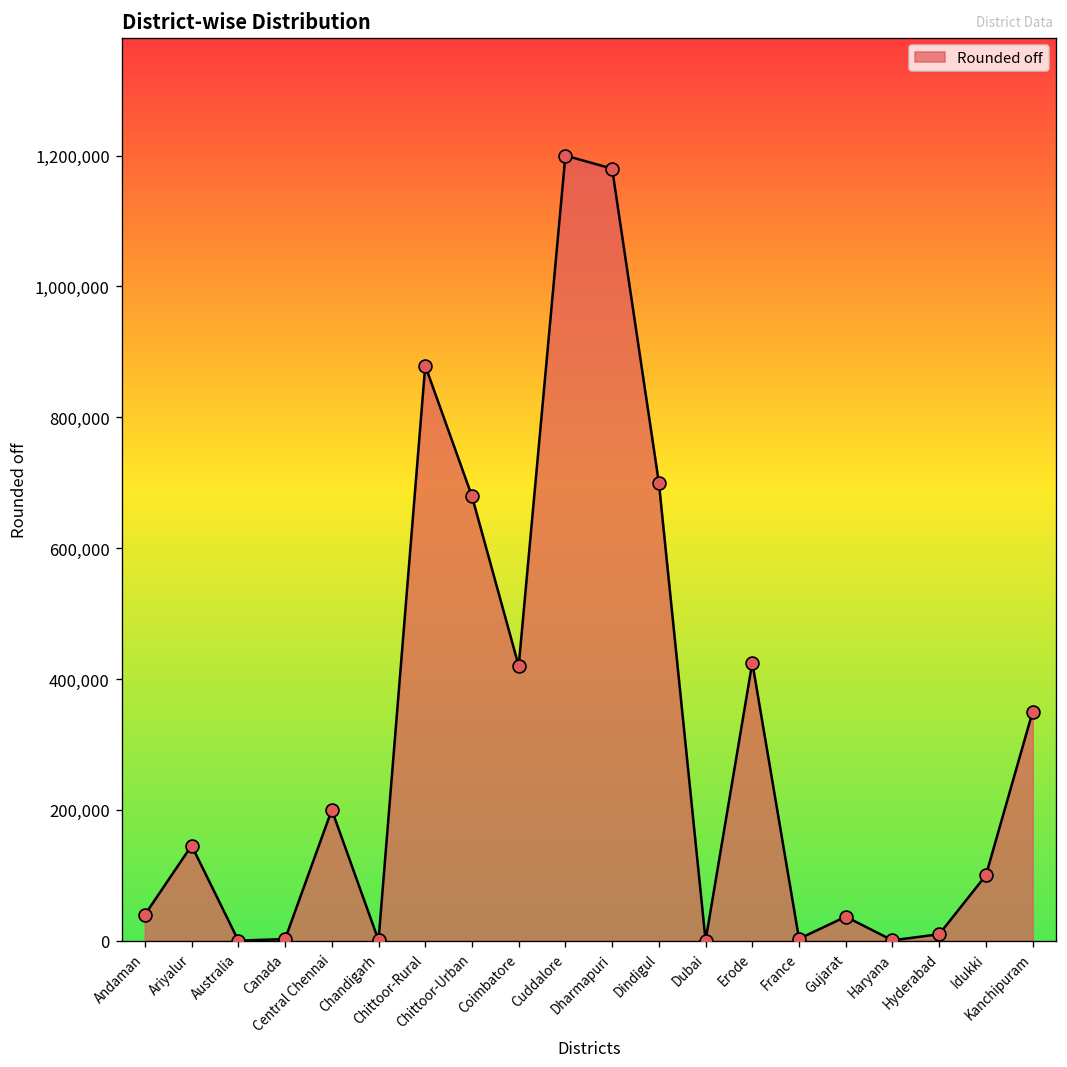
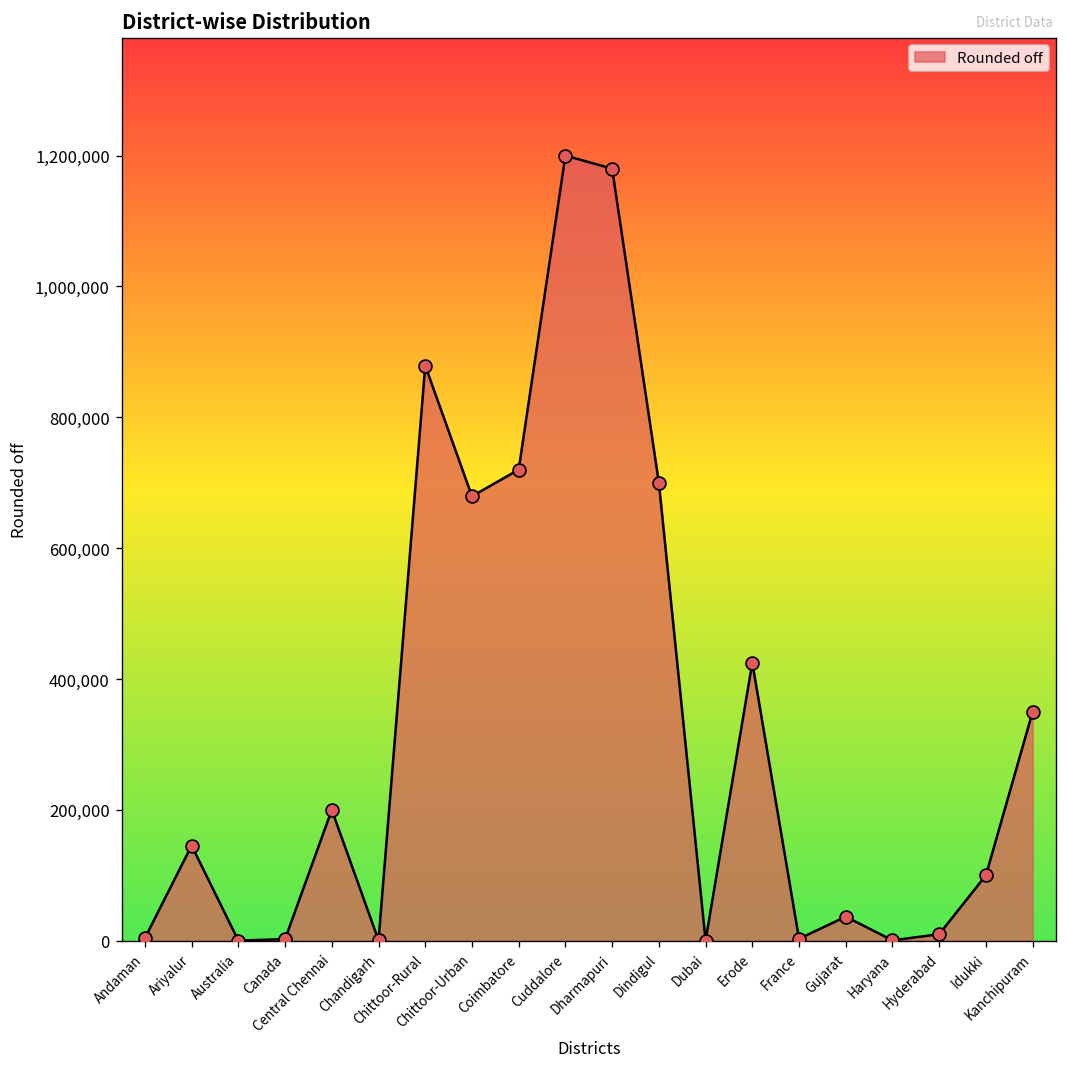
  {
-   "Andaman": "40,000",
+   "Andaman": "0",
    "Ariyalur": "150,000",
    "Australia": "0",
    "Canada": "0",
    "Central Chennai": "200,000",
    "Chandigarh": "0",
    "Chittoor-Rural": "880,000",
    "Chittoor-Urban": "680,000",
-   "Coimbatore": "420,000",
+   "Coimbatore": "720,000",
    "Cuddalore": "1,200,000",
    "Dharmapuri": "1,180,000",
    "Dindigul": "700,000",
    "Dubai": "0",
    "Erode": "430,000",
    "France": "0",
    "Gujarat": "40,000",
    "Haryana": "0",
    "Hyderabad": "10,000",
    "Idukki": "100,000",
    "Kanchipuram": "350,000"
  }
